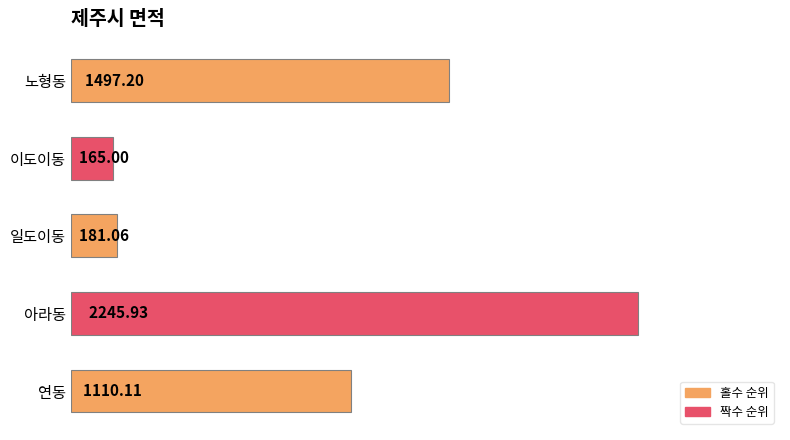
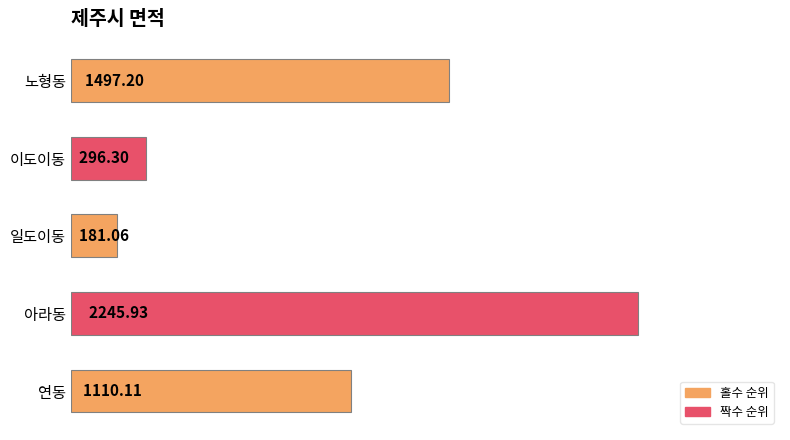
  {
    "노형동": 1497.20,
-   "이도이동": 165.00,
+   "이도이동": 296.30,
    "일도이동": 181.06,
    "아라동": 2245.93,
    "연동": 1110.11
  }
